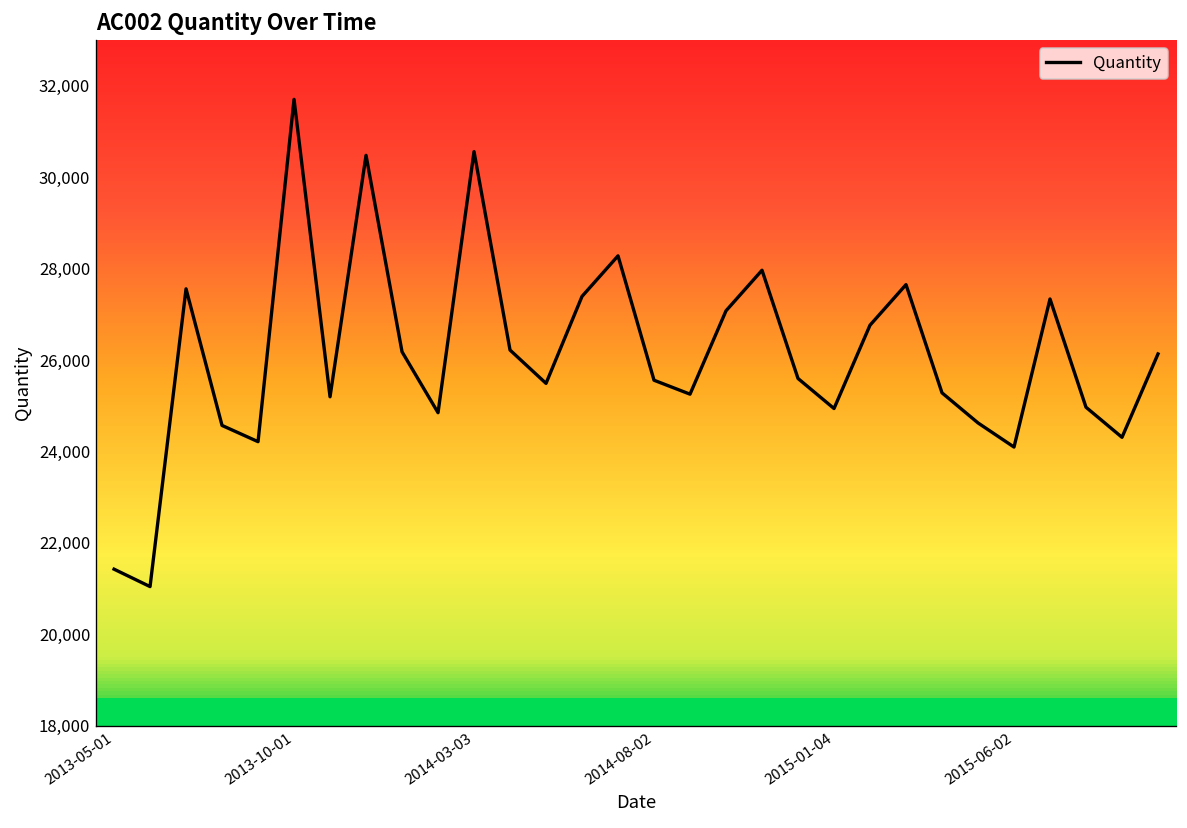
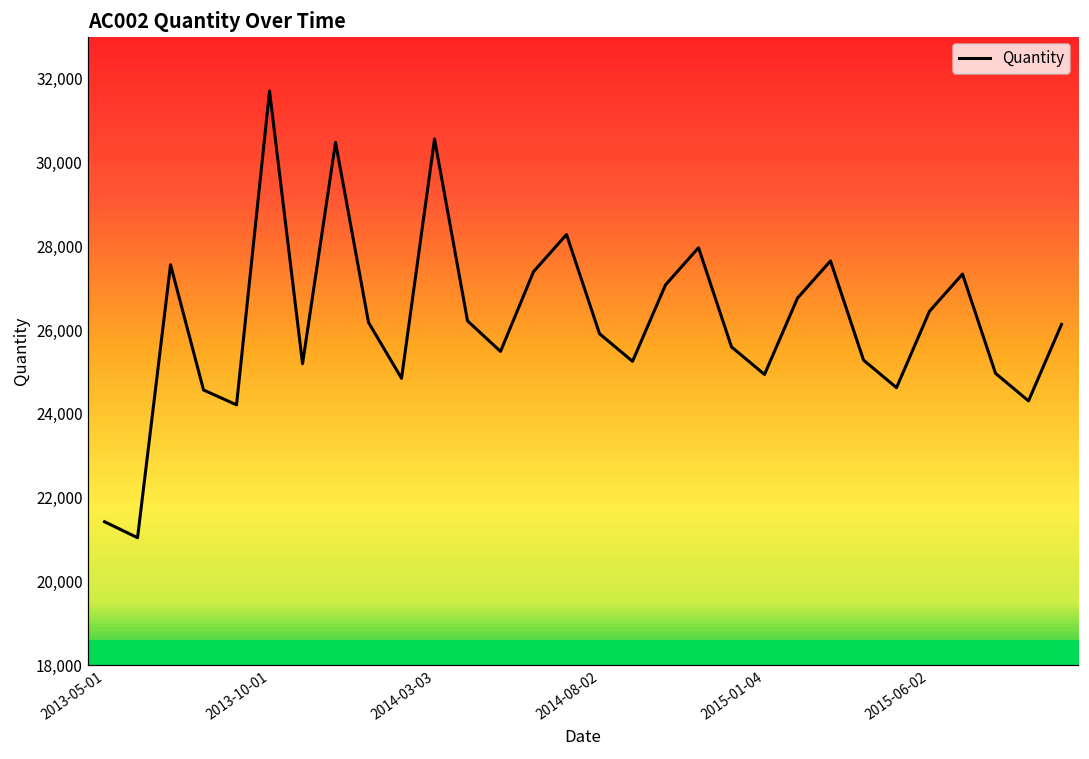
  {
    "Quantity": {
      "2013-05-01": "21,400",
      "2013-10-01": "31,700",
      "2014-03-03": "30,600",
-     "2014-08-02": "25,600",
+     "2014-08-02": "25,900",
      "2015-01-04": "24,900",
-     "2015-06-02": "24,100"
+     "2015-06-02": "26,400"
    }
  }
